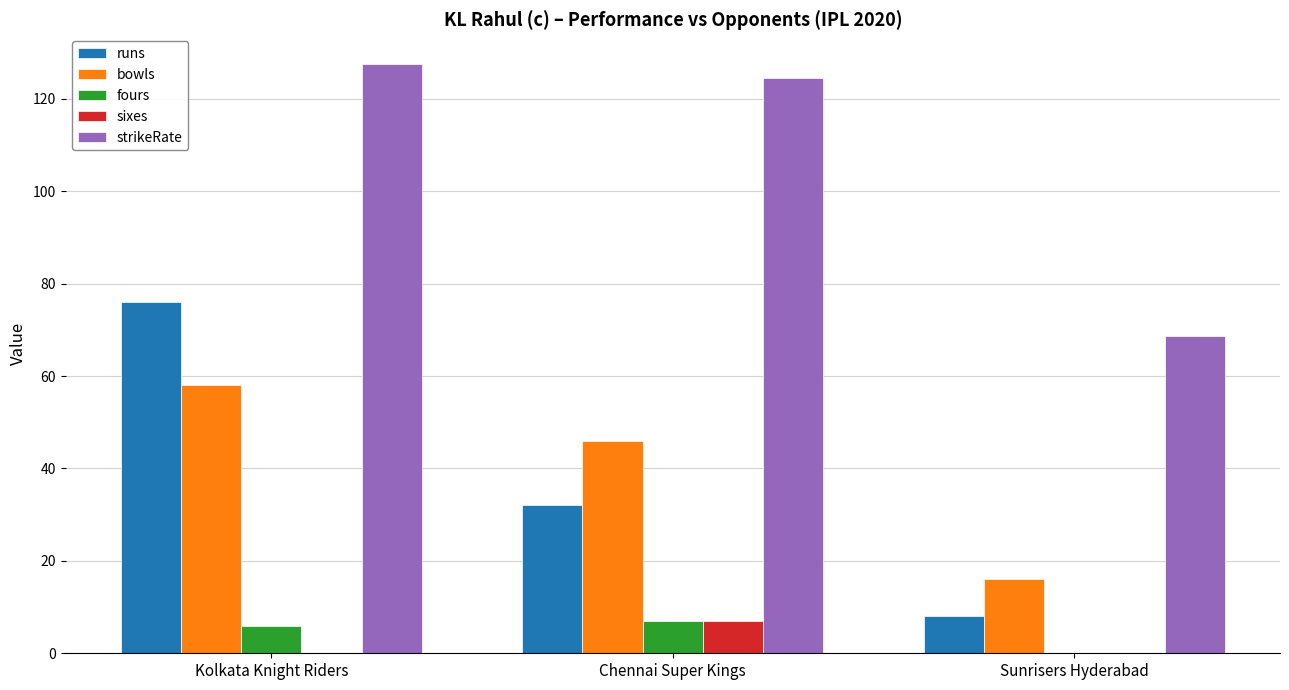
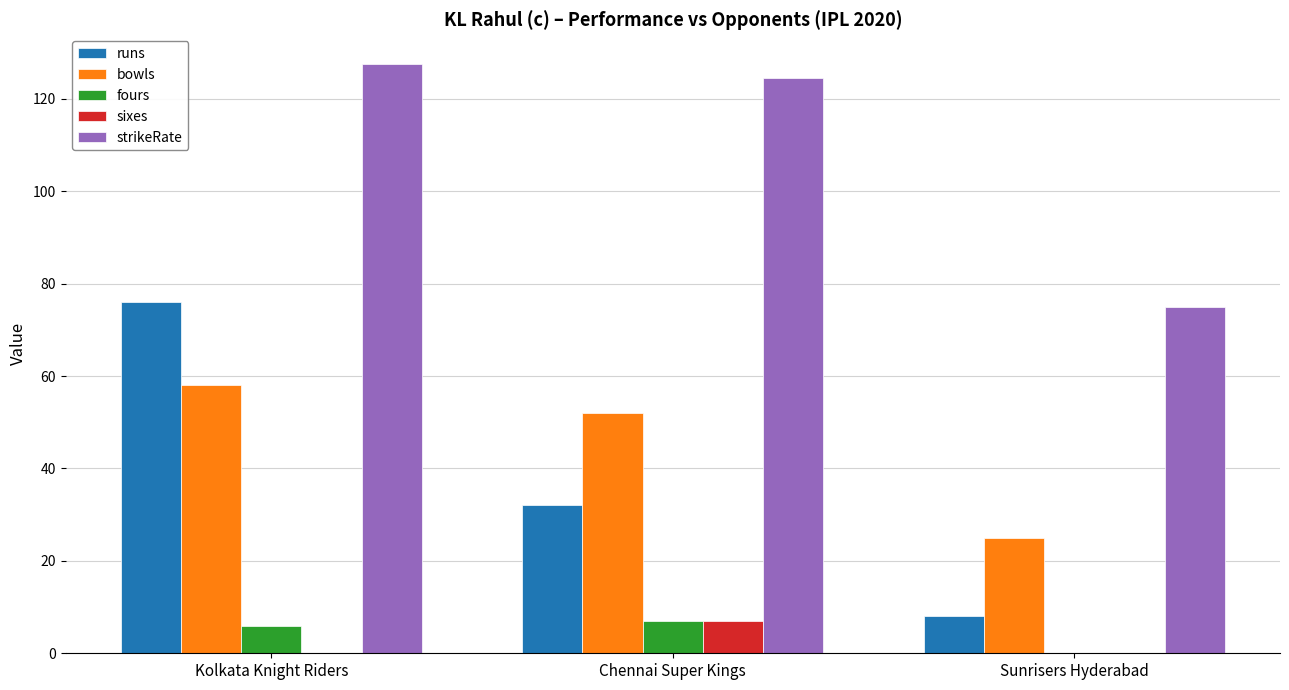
  {
    "runs": {
      "Kolkata Knight Riders": 76,
      "Chennai Super Kings": 32,
      "Sunrisers Hyderabad": 8
    },
    "bowls": {
      "Kolkata Knight Riders": 58,
-     "Chennai Super Kings": 46,
-     "Sunrisers Hyderabad": 16
+     "Chennai Super Kings": 52,
+     "Sunrisers Hyderabad": 25
    },
    "fours": {
      "Kolkata Knight Riders": 6,
      "Chennai Super Kings": 7,
      "Sunrisers Hyderabad": 0
    },
    "sixes": {
      "Kolkata Knight Riders": 0,
      "Chennai Super Kings": 7,
      "Sunrisers Hyderabad": 0
    },
    "strikeRate": {
      "Kolkata Knight Riders": 128,
      "Chennai Super Kings": 125,
-     "Sunrisers Hyderabad": 69
+     "Sunrisers Hyderabad": 75
    }
  }
